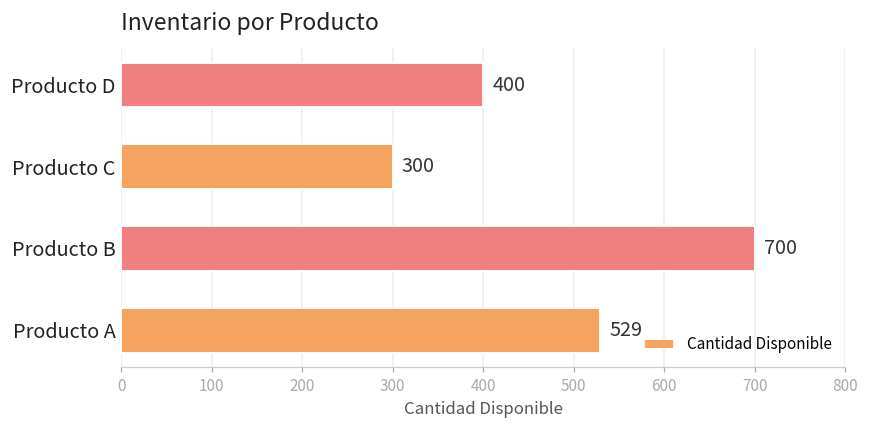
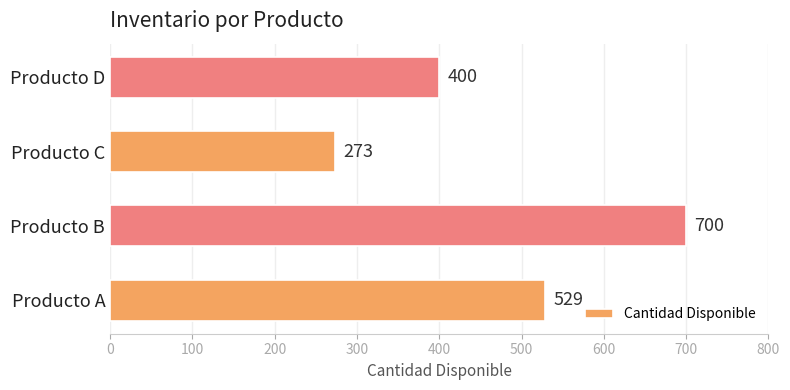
  {
    "Producto D": 400,
-   "Producto C": 300,
+   "Producto C": 273,
    "Producto B": 700,
    "Producto A": 529
  }
